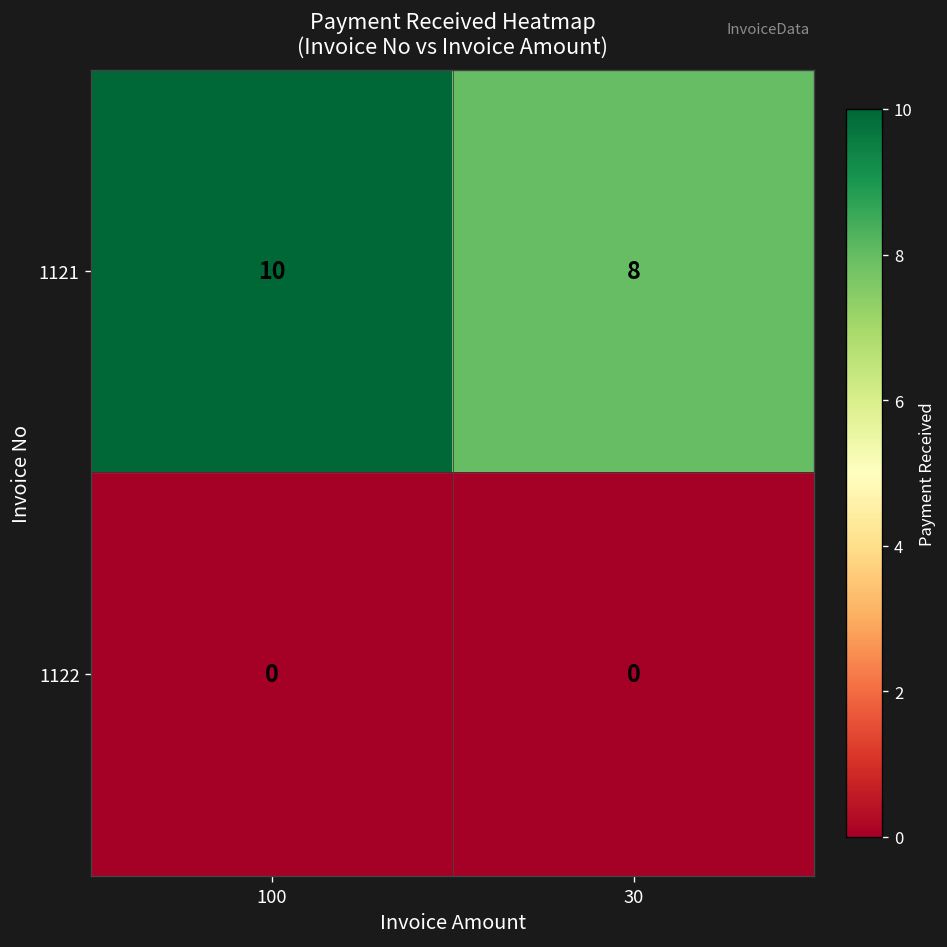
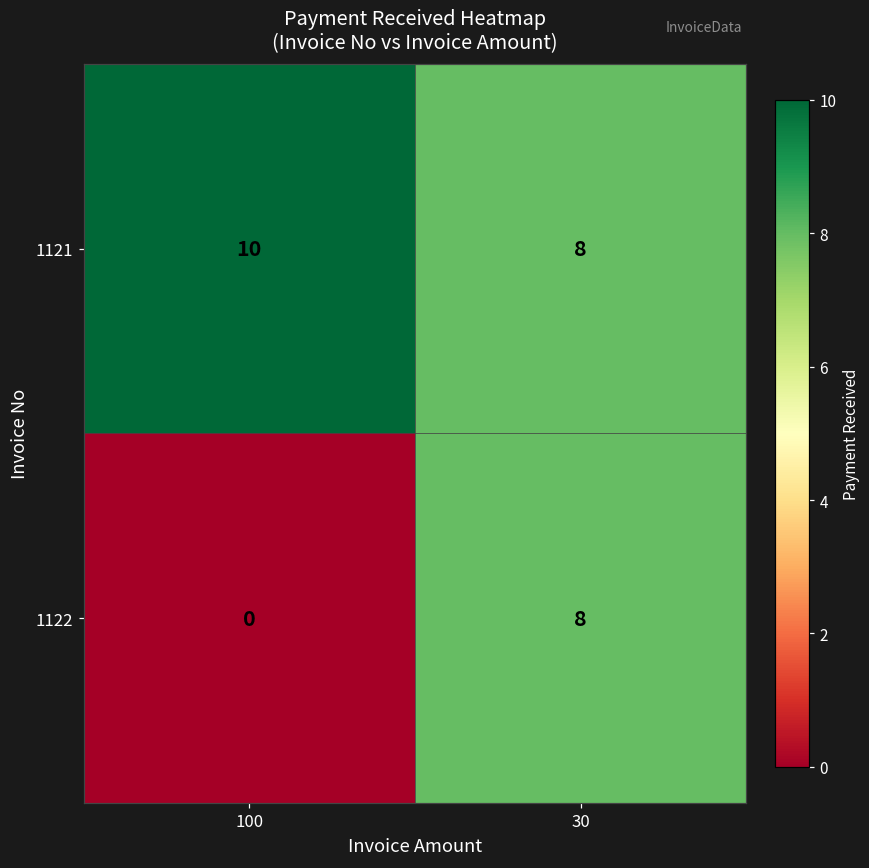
  {
    "1121": {
      "100": 10,
      "30": 8
    },
    "1122": {
      "100": 0,
-     "30": 0
+     "30": 8
    }
  }
